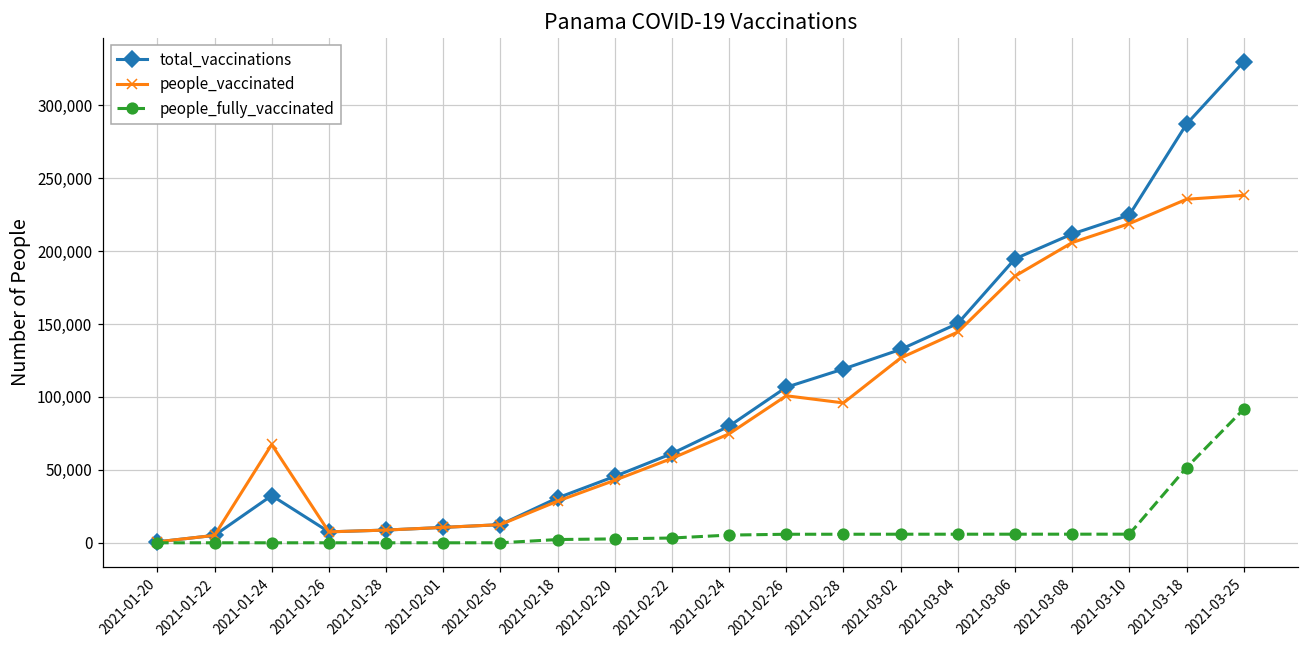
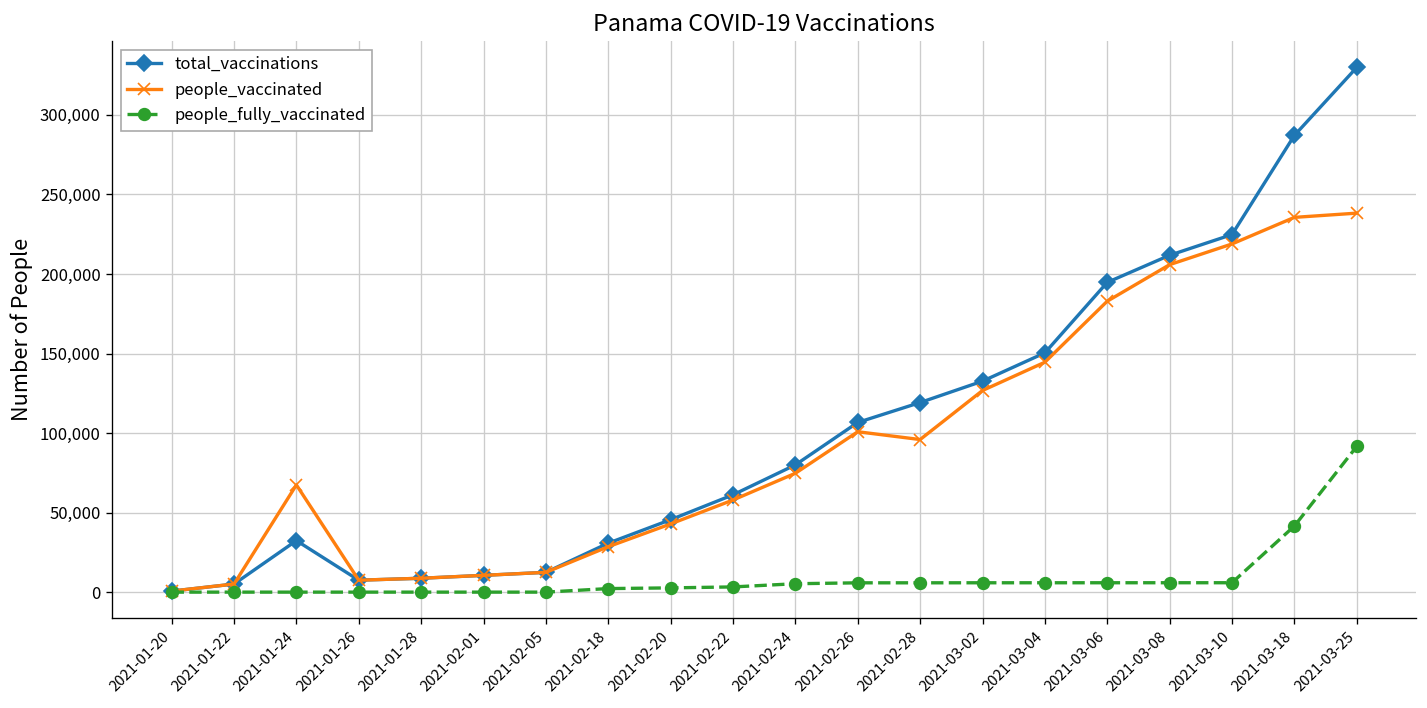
  {
    "total_vaccinations": {
      "2021-01-24": "32,000",
      "2021-02-18": "31,000",
      "2021-02-20": "46,000",
      "2021-02-22": "61,000",
      "2021-02-24": "80,000",
      "2021-02-26": "107,000",
      "2021-02-28": "119,000",
      "2021-03-02": "133,000",
      "2021-03-04": "150,000",
      "2021-03-06": "195,000",
      "2021-03-08": "212,000",
      "2021-03-10": "225,000",
      "2021-03-18": "287,000",
      "2021-03-25": "330,000"
    },
    "people_vaccinated": {
      "2021-01-24": "67,000",
      "2021-02-18": "29,000",
      "2021-02-20": "43,000",
      "2021-02-22": "58,000",
      "2021-02-24": "75,000",
      "2021-02-26": "101,000",
      "2021-02-28": "96,000",
      "2021-03-02": "127,000",
      "2021-03-04": "145,000",
      "2021-03-06": "183,000",
      "2021-03-08": "206,000",
      "2021-03-10": "219,000",
      "2021-03-18": "236,000",
      "2021-03-25": "238,000"
    },
    "people_fully_vaccinated": {
      "2021-01-22": "0",
      "2021-01-24": "0",
      "2021-01-26": "0",
      "2021-01-28": "0",
      "2021-02-01": "0",
      "2021-02-05": "0",
      "2021-02-18": "2,000",
      "2021-02-20": "3,000",
      "2021-02-22": "3,000",
      "2021-02-24": "5,000",
      "2021-02-26": "6,000",
      "2021-02-28": "6,000",
      "2021-03-02": "6,000",
      "2021-03-04": "6,000",
      "2021-03-06": "6,000",
      "2021-03-08": "6,000",
      "2021-03-10": "6,000",
-     "2021-03-18": "52,000",
+     "2021-03-18": "42,000",
      "2021-03-25": "92,000"
    }
  }
